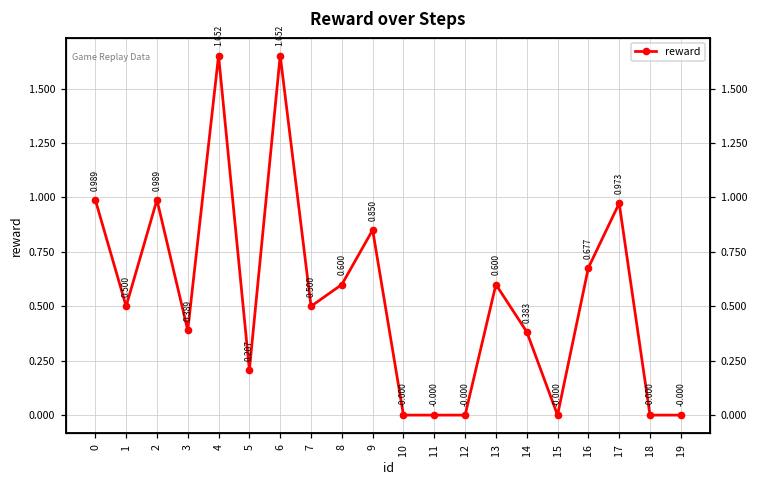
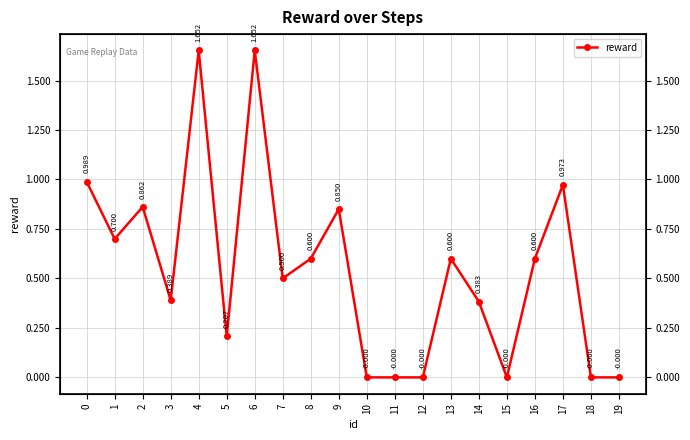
  {
    "0": 0.989,
-   "1": 0.500,
-   "2": 0.989,
+   "1": 0.700,
+   "2": 0.862,
    "3": 0.389,
    "4": 1.652,
    "5": 0.207,
    "6": 1.652,
    "7": 0.500,
    "8": 0.600,
    "9": 0.850,
    "10": -0.000,
    "11": -0.000,
    "12": -0.000,
    "13": 0.600,
    "14": 0.383,
    "15": -0.000,
-   "16": 0.677,
+   "16": 0.600,
    "17": 0.973,
    "18": -0.000,
    "19": -0.000
  }
